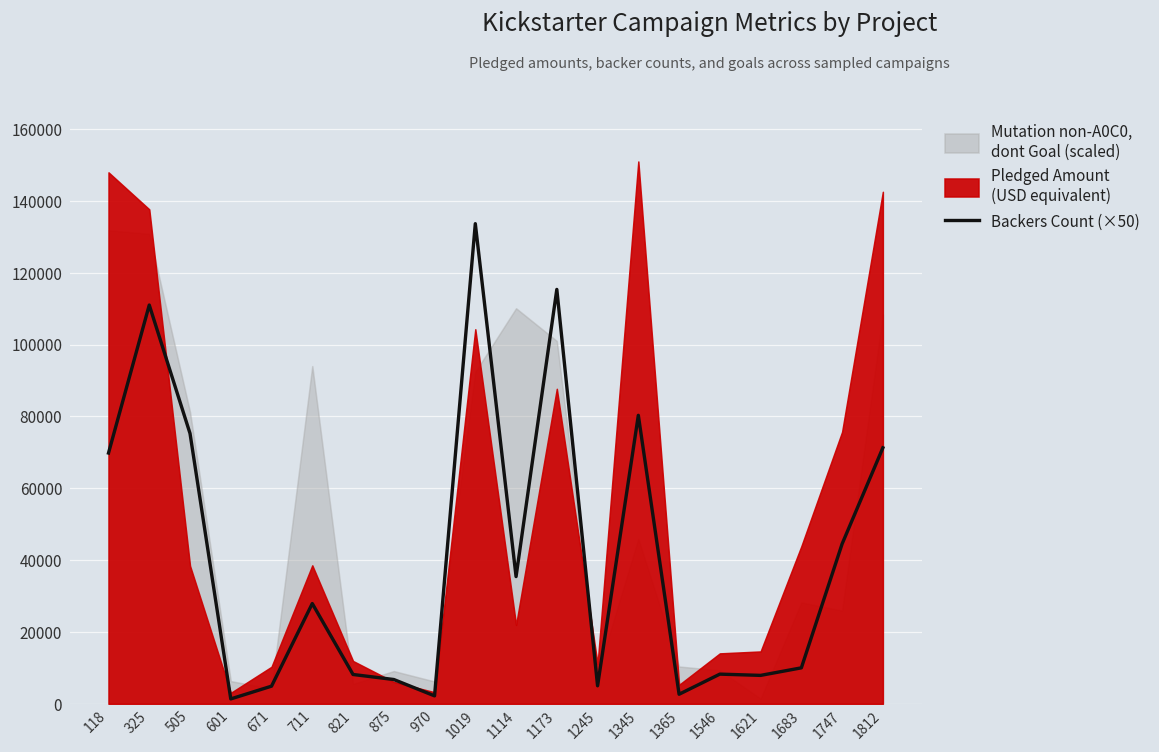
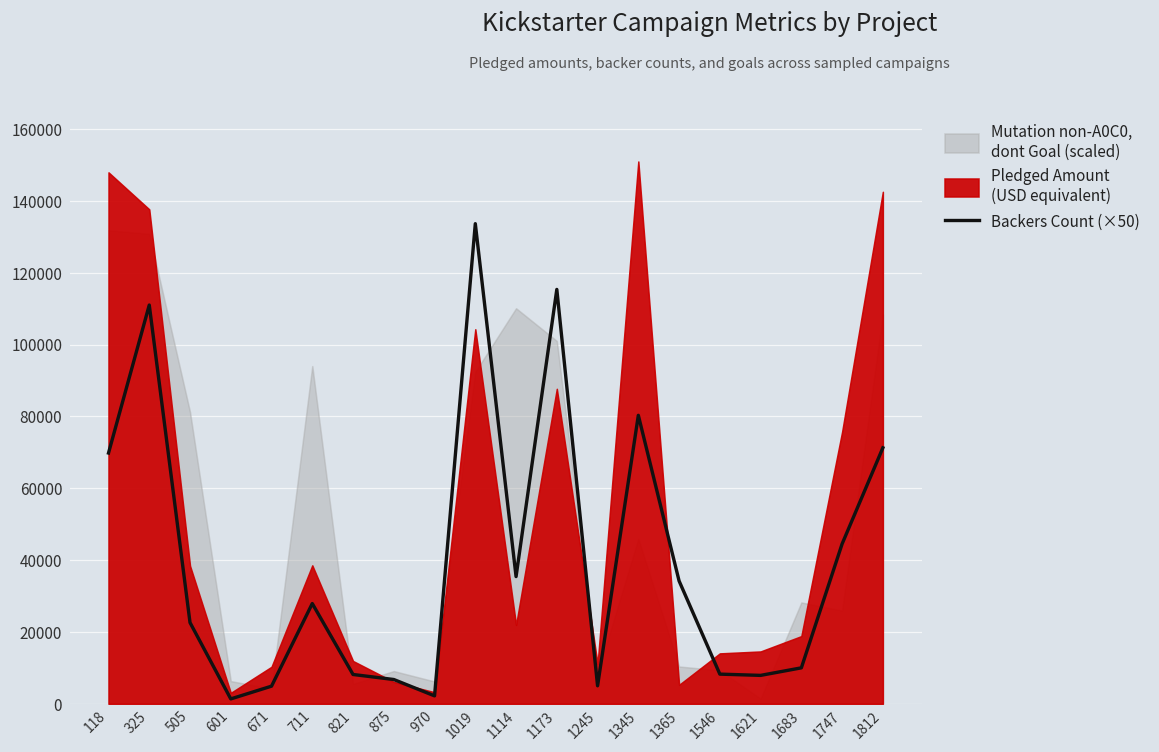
  {
    "Backers Count (×50)": {
      "118": 70000,
      "325": 111000,
-     "505": 75000,
+     "505": 23000,
      "601": 1000,
      "711": 28000,
      "821": 8000,
      "970": 2000,
      "1019": 134000,
      "1114": 35000,
      "1173": 115000,
      "1245": 5000,
      "1345": 80000,
-     "1365": 3000,
+     "1365": 34000,
      "1546": 8000,
      "1621": 8000,
      "1683": 10000,
      "1747": 45000,
      "1812": 71000
    },
    "Mutation non-A0C0, dont Goal (scaled)": {
      "118": 132000,
      "325": 131000,
      "505": 81000,
      "601": 6000,
      "711": 94000,
      "821": 6000,
      "875": 9000,
      "970": 6000,
      "1019": 92000,
      "1114": 110000,
      "1173": 101000,
      "1245": 8000,
      "1345": 46000,
      "1365": 10000,
      "1546": 9000,
      "1621": 1000,
      "1683": 28000,
      "1747": 26000,
      "1812": 108000
    },
    "Pledged Amount (USD equivalent)": {
      "118": 148000,
      "325": 138000,
      "505": 38000,
      "601": 3000,
      "671": 10000,
      "711": 39000,
      "821": 12000,
      "970": 3000,
      "1019": 104000,
      "1114": 22000,
      "1173": 88000,
      "1245": 11000,
      "1345": 151000,
      "1365": 5000,
      "1546": 14000,
      "1621": 15000,
-     "1683": 44000,
+     "1683": 19000,
      "1747": 76000,
      "1812": 143000
    }
  }
